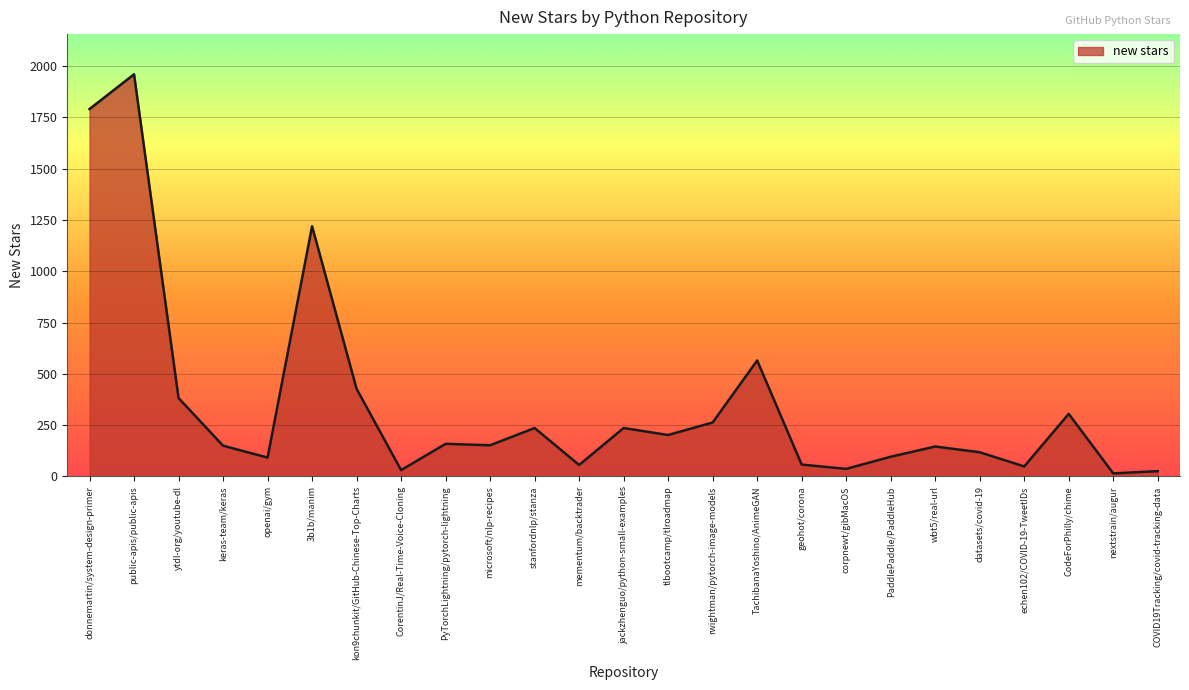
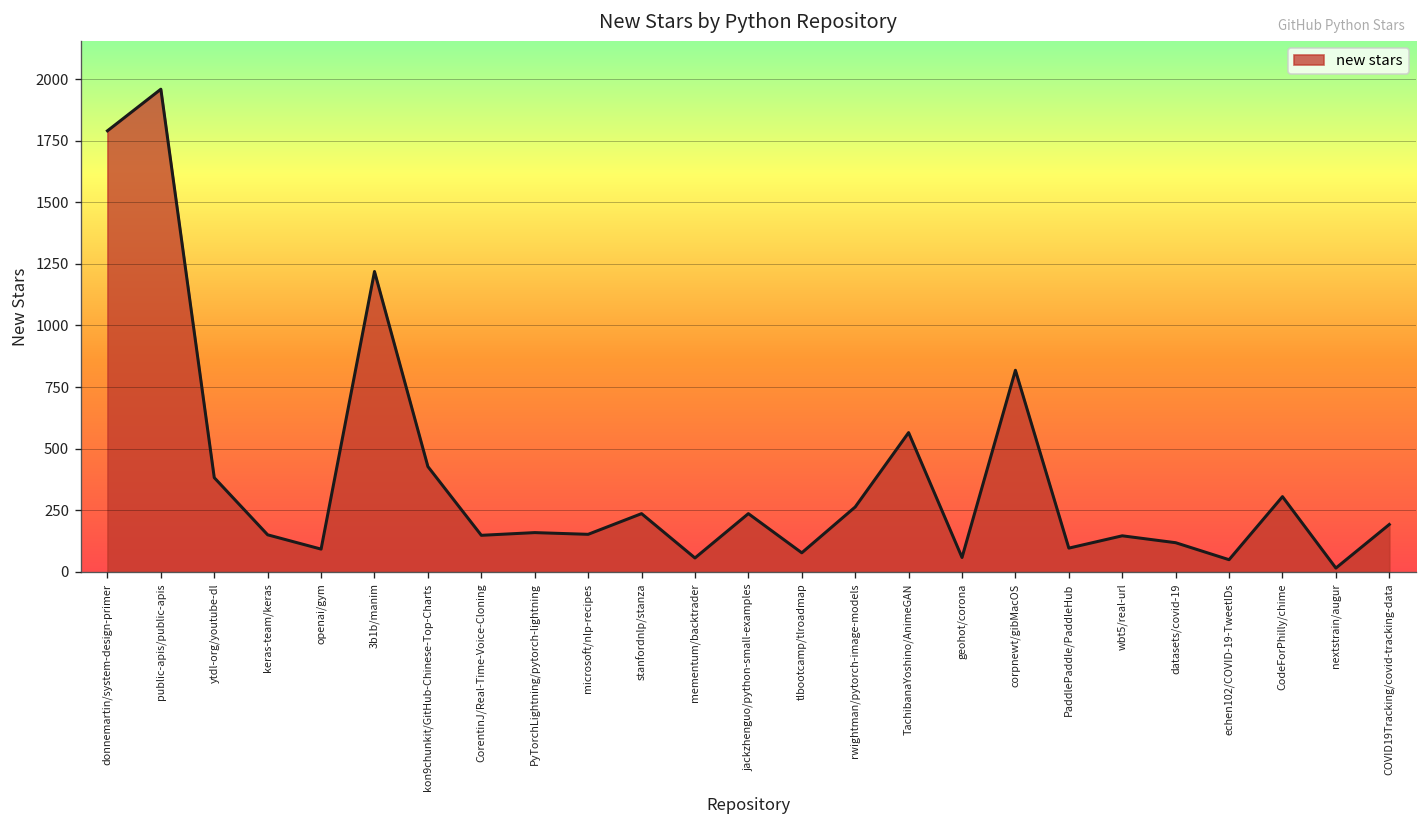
  {
    "donnemartin/system-design-primer": 1790,
    "public-apis/public-apis": 1960,
    "ytdl-org/youtube-dl": 380,
    "keras-team/keras": 150,
    "openai/gym": 90,
    "3b1b/manim": 1220,
    "kon9chunkit/GitHub-Chinese-Top-Charts": 430,
-   "CorentinJ/Real-Time-Voice-Cloning": 30,
+   "CorentinJ/Real-Time-Voice-Cloning": 150,
    "PyTorchLightning/pytorch-lightning": 160,
    "microsoft/nlp-recipes": 150,
    "stanfordnlp/stanza": 240,
    "mementum/backtrader": 60,
    "jackzhenguo/python-small-examples": 240,
-   "tlbootcamp/tlroadmap": 200,
+   "tlbootcamp/tlroadmap": 80,
    "rwightman/pytorch-image-models": 260,
    "TachibanaYoshino/AnimeGAN": 570,
    "geohot/corona": 60,
-   "corpnewt/gibMacOS": 40,
+   "corpnewt/gibMacOS": 820,
    "PaddlePaddle/PaddleHub": 100,
    "wbt5/real-url": 150,
    "datasets/covid-19": 120,
    "echen102/COVID-19-TweetIDs": 50,
    "CodeForPhilly/chime": 310,
    "nextstrain/augur": 20,
-   "COVID19Tracking/covid-tracking-data": 30
+   "COVID19Tracking/covid-tracking-data": 190
  }
